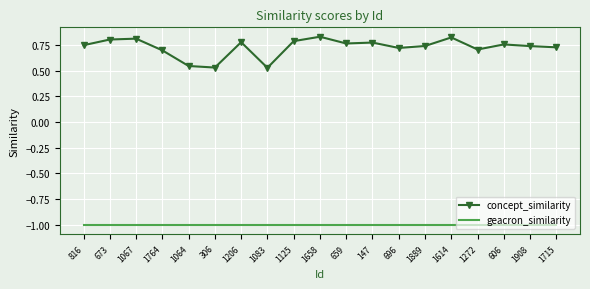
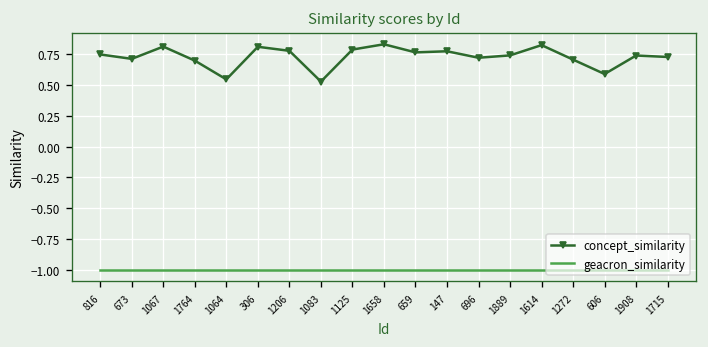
  {
    "concept_similarity": {
      "816": 0.75,
-     "673": 0.80,
+     "673": 0.71,
      "1067": 0.81,
      "1764": 0.70,
      "1064": 0.55,
-     "306": 0.53,
+     "306": 0.81,
      "1206": 0.78,
      "1083": 0.53,
      "1125": 0.79,
      "1658": 0.83,
      "659": 0.76,
      "147": 0.77,
      "696": 0.72,
      "1889": 0.74,
      "1614": 0.82,
      "1272": 0.71,
-     "606": 0.76,
+     "606": 0.59,
      "1908": 0.74,
      "1715": 0.73
    },
    "geacron_similarity": {
      "816": -1.00,
      "673": -1.00,
      "1067": -1.00,
      "1764": -1.00,
      "1064": -1.00,
      "306": -1.00,
      "1206": -1.00,
      "1083": -1.00,
      "1125": -1.00,
      "1658": -1.00,
      "659": -1.00,
      "147": -1.00,
      "696": -1.00,
      "1889": -1.00,
      "1614": -1.00
    }
  }
